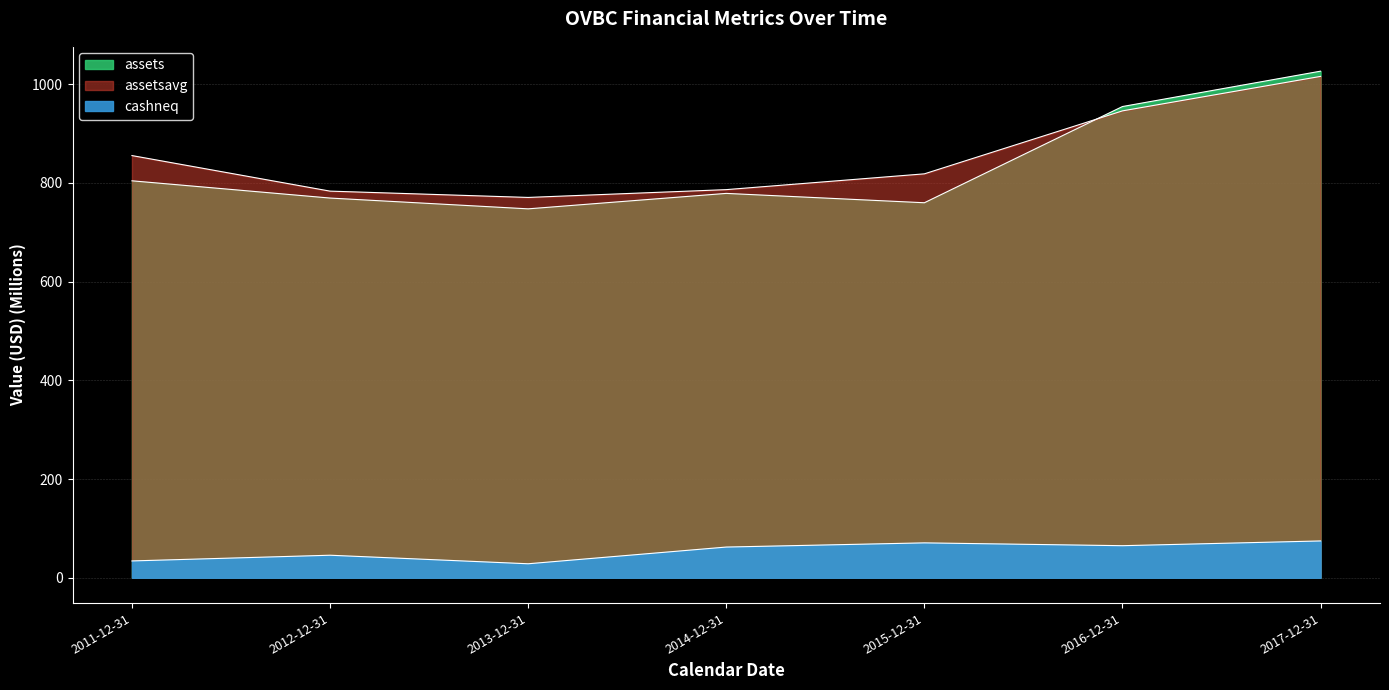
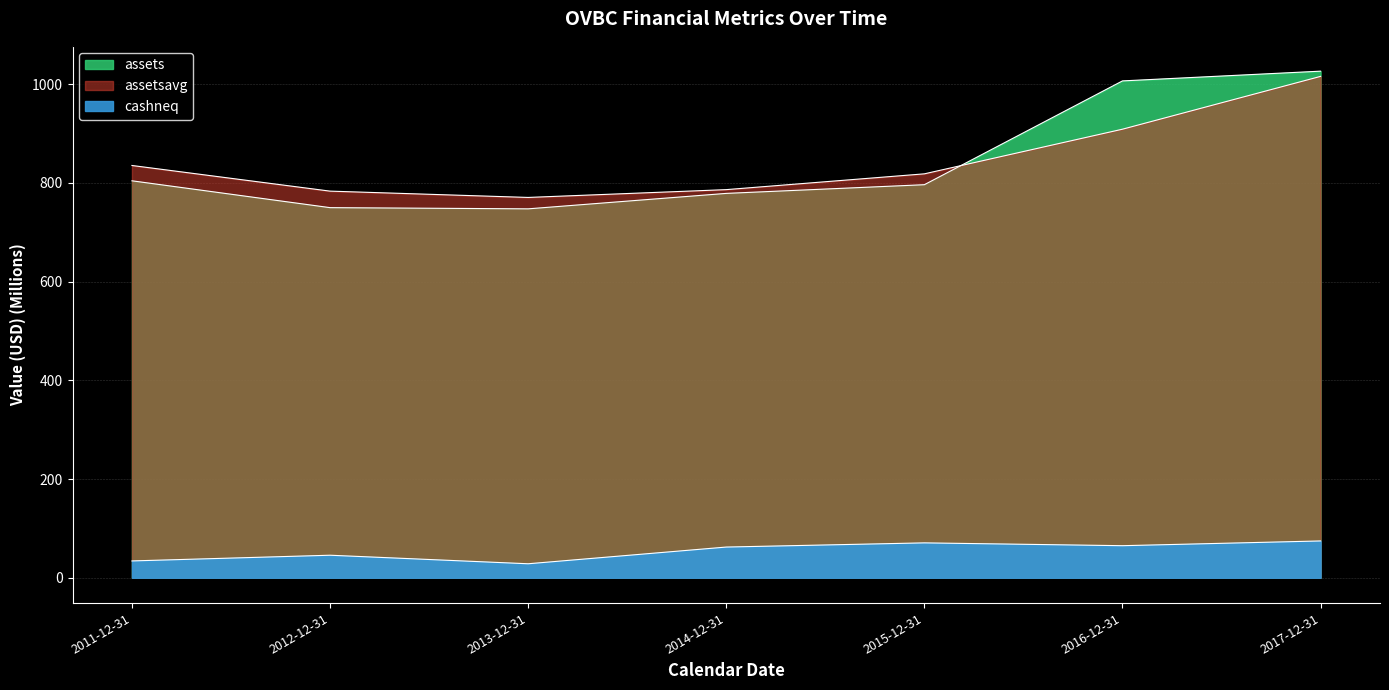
  {
    "assets": {
      "2011-12-31": 800,
-     "2012-12-31": 770,
+     "2012-12-31": 750,
      "2013-12-31": 750,
      "2014-12-31": 780,
-     "2015-12-31": 760,
-     "2016-12-31": 950,
+     "2015-12-31": 800,
+     "2016-12-31": 1010,
      "2017-12-31": 1030
    },
    "assetsavg": {
-     "2011-12-31": 860,
+     "2011-12-31": 840,
      "2012-12-31": 780,
      "2013-12-31": 770,
      "2014-12-31": 790,
      "2015-12-31": 820,
-     "2016-12-31": 950,
+     "2016-12-31": 910,
      "2017-12-31": 1020
    },
    "cashneq": {
      "2011-12-31": 30,
      "2012-12-31": 50,
      "2013-12-31": 30,
      "2014-12-31": 60,
      "2015-12-31": 70,
      "2016-12-31": 60,
      "2017-12-31": 70
    }
  }
